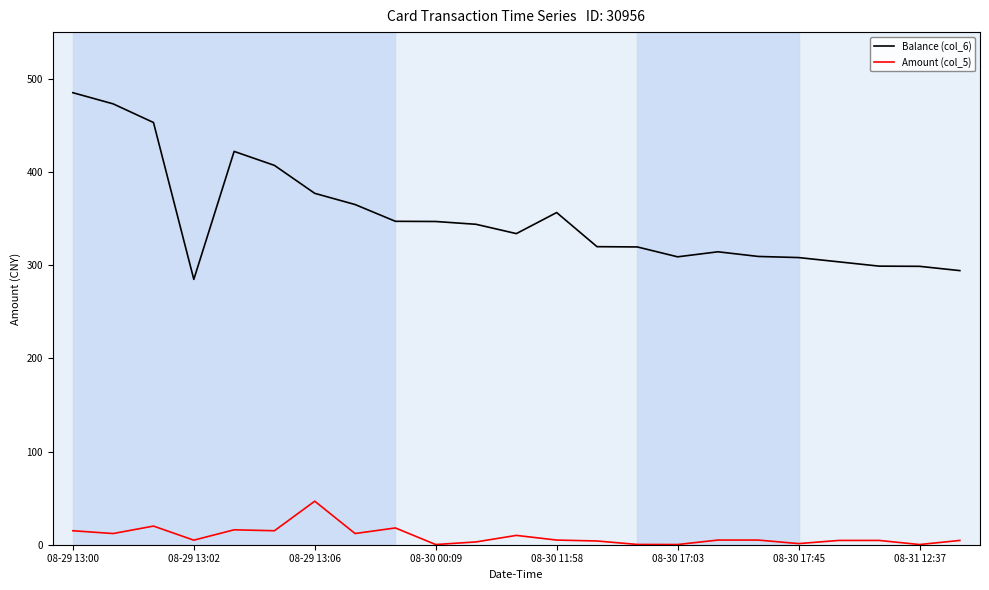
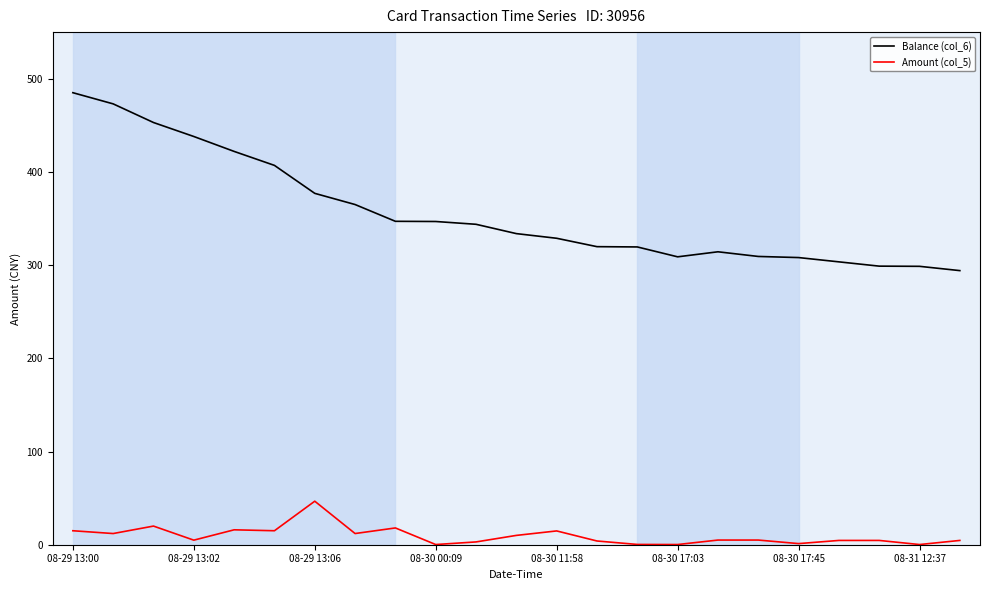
  {
    "Balance (col_6)": {
      "08-29 13:00": 490,
-     "08-29 13:02": 280,
+     "08-29 13:02": 440,
      "08-29 13:06": 380,
      "08-30 00:09": 350,
-     "08-30 11:58": 360,
+     "08-30 11:58": 330,
      "08-30 17:03": 310,
      "08-30 17:45": 310,
      "08-31 12:37": 300
    },
    "Amount (col_5)": {
      "08-29 13:00": 20,
      "08-29 13:02": 0,
      "08-29 13:06": 50,
      "08-30 00:09": 0,
-     "08-30 11:58": 5,
+     "08-30 11:58": 15,
      "08-30 17:03": 0,
      "08-30 17:45": 0,
      "08-31 12:37": 0
    }
  }
